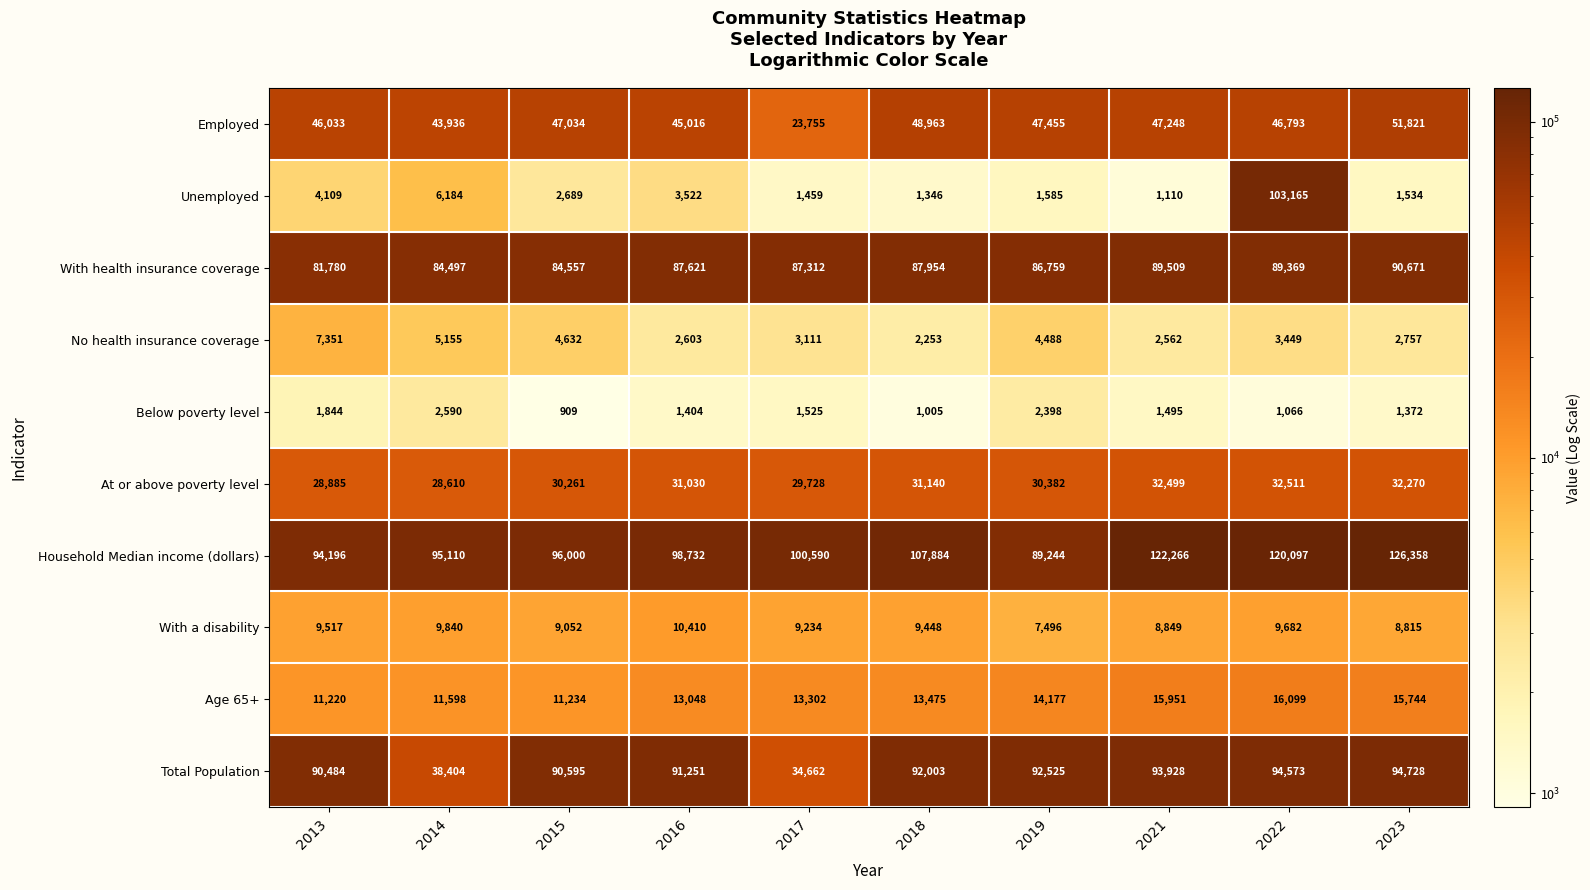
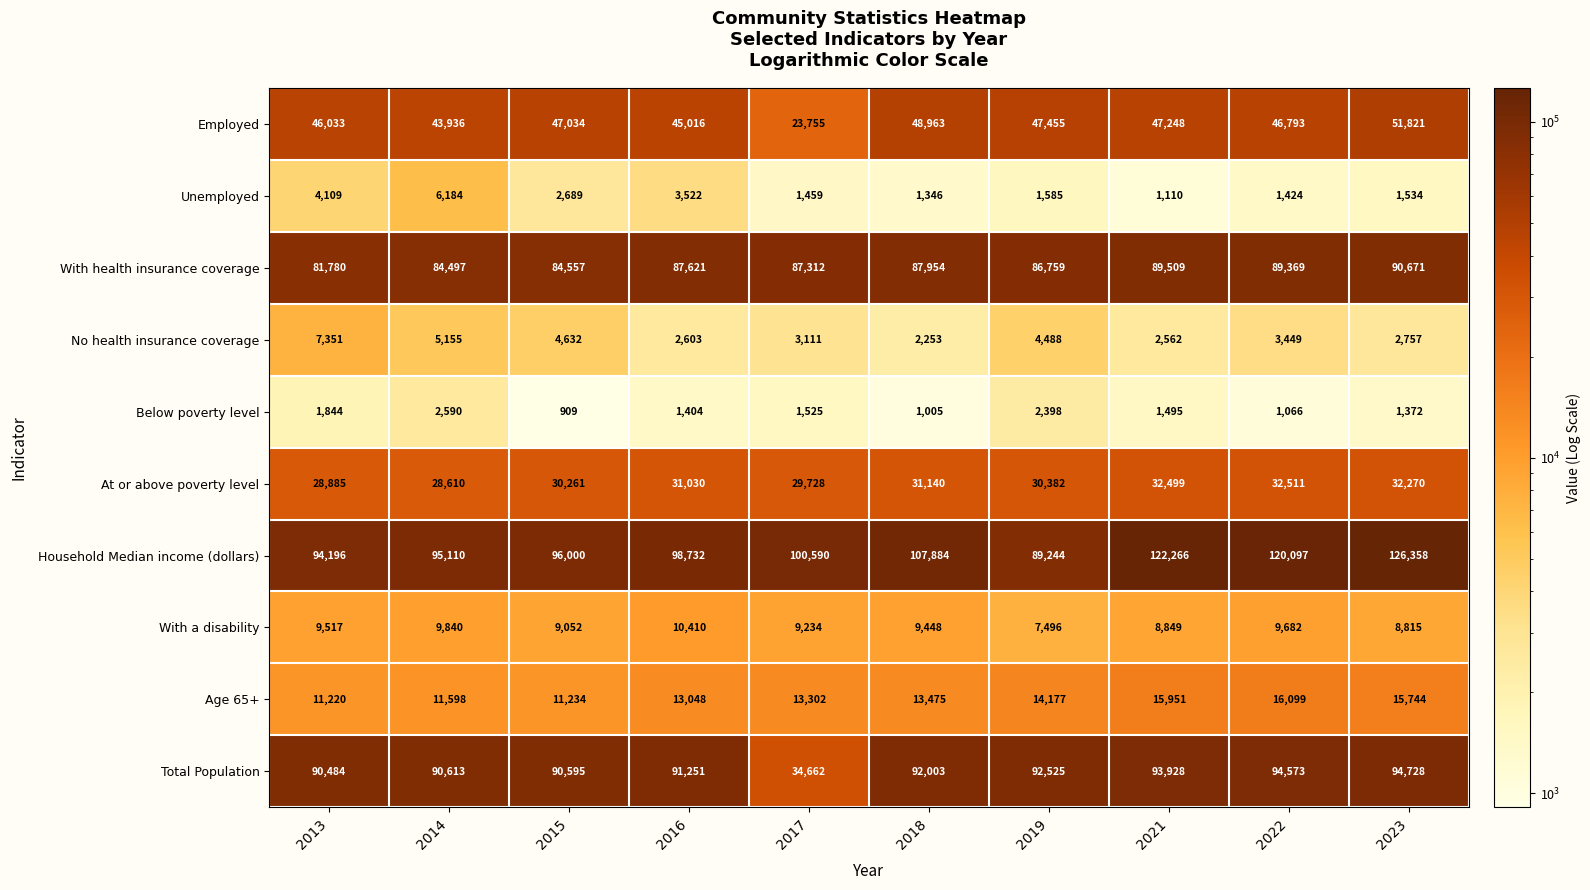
  {
    "Employed": {
      "2013": "46,033",
      "2014": "43,936",
      "2015": "47,034",
      "2016": "45,016",
      "2017": "23,755",
      "2018": "48,963",
      "2019": "47,455",
      "2021": "47,248",
      "2022": "46,793",
      "2023": "51,821"
    },
    "Unemployed": {
      "2013": "4,109",
      "2014": "6,184",
      "2015": "2,689",
      "2016": "3,522",
      "2017": "1,459",
      "2018": "1,346",
      "2019": "1,585",
      "2021": "1,110",
-     "2022": "103,165",
+     "2022": "1,424",
      "2023": "1,534"
    },
    "With health insurance coverage": {
      "2013": "81,780",
      "2014": "84,497",
      "2015": "84,557",
      "2016": "87,621",
      "2017": "87,312",
      "2018": "87,954",
      "2019": "86,759",
      "2021": "89,509",
      "2022": "89,369",
      "2023": "90,671"
    },
    "No health insurance coverage": {
      "2013": "7,351",
      "2014": "5,155",
      "2015": "4,632",
      "2016": "2,603",
      "2017": "3,111",
      "2018": "2,253",
      "2019": "4,488",
      "2021": "2,562",
      "2022": "3,449",
      "2023": "2,757"
    },
    "Below poverty level": {
      "2013": "1,844",
      "2014": "2,590",
      "2015": "909",
      "2016": "1,404",
      "2017": "1,525",
      "2018": "1,005",
      "2019": "2,398",
      "2021": "1,495",
      "2022": "1,066",
      "2023": "1,372"
    },
    "At or above poverty level": {
      "2013": "28,885",
      "2014": "28,610",
      "2015": "30,261",
      "2016": "31,030",
      "2017": "29,728",
      "2018": "31,140",
      "2019": "30,382",
      "2021": "32,499",
      "2022": "32,511",
      "2023": "32,270"
    },
    "Household Median income (dollars)": {
      "2013": "94,196",
      "2014": "95,110",
      "2015": "96,000",
      "2016": "98,732",
      "2017": "100,590",
      "2018": "107,884",
      "2019": "89,244",
      "2021": "122,266",
      "2022": "120,097",
      "2023": "126,358"
    },
    "With a disability": {
      "2013": "9,517",
      "2014": "9,840",
      "2015": "9,052",
      "2016": "10,410",
      "2017": "9,234",
      "2018": "9,448",
      "2019": "7,496",
      "2021": "8,849",
      "2022": "9,682",
      "2023": "8,815"
    },
    "Age 65+": {
      "2013": "11,220",
      "2014": "11,598",
      "2015": "11,234",
      "2016": "13,048",
      "2017": "13,302",
      "2018": "13,475",
      "2019": "14,177",
      "2021": "15,951",
      "2022": "16,099",
      "2023": "15,744"
    },
    "Total Population": {
      "2013": "90,484",
-     "2014": "38,404",
+     "2014": "90,613",
      "2015": "90,595",
      "2016": "91,251",
      "2017": "34,662",
      "2018": "92,003",
      "2019": "92,525",
      "2021": "93,928",
      "2022": "94,573",
      "2023": "94,728"
    }
  }
